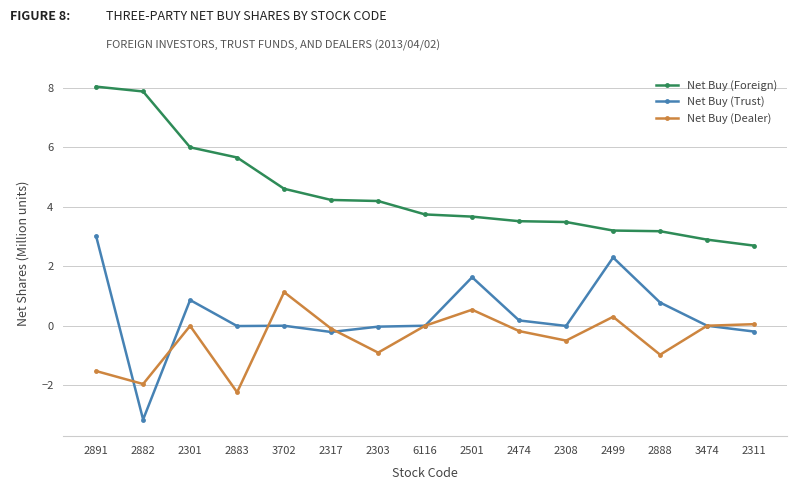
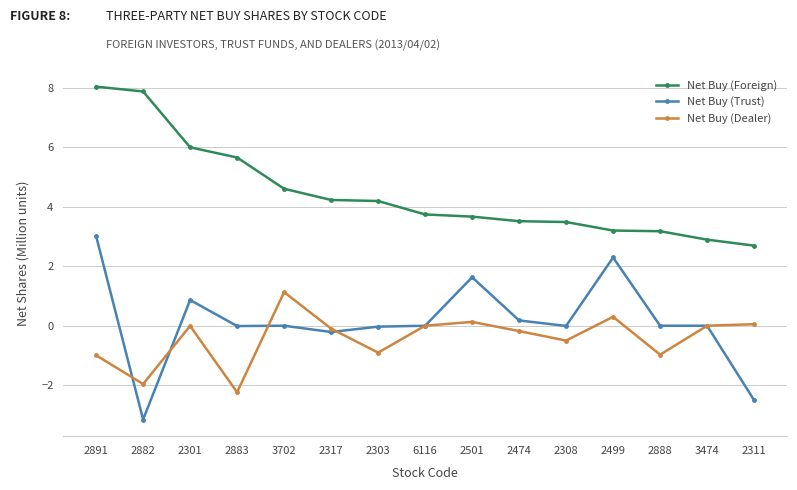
  {
    "Net Buy (Foreign)": {
      "2891": 8.0,
      "2882": 7.9,
      "2301": 6.0,
      "2883": 5.7,
      "3702": 4.6,
      "2317": 4.2,
      "2303": 4.2,
      "6116": 3.7,
      "2501": 3.7,
      "2474": 3.5,
      "2308": 3.5,
      "2499": 3.2,
      "2888": 3.2,
      "3474": 2.9,
      "2311": 2.7
    },
    "Net Buy (Trust)": {
      "2891": 3.0,
      "2882": -3.2,
      "2301": 0.9,
      "2883": 0.0,
      "3702": 0.0,
      "2317": -0.2,
      "2303": 0.0,
      "2501": 1.6,
      "2474": 0.2,
      "2308": 0.0,
      "2499": 2.3,
-     "2888": 0.8,
-     "2311": -0.2
+     "2888": 0.0,
+     "2311": -2.5
    },
    "Net Buy (Dealer)": {
-     "2891": -1.5,
+     "2891": -1.0,
      "2882": -2.0,
      "2301": 0.0,
      "2883": -2.2,
      "3702": 1.1,
      "2317": -0.1,
      "2303": -0.9,
-     "2501": 0.5,
+     "2501": 0.1,
      "2474": -0.2,
      "2308": -0.5,
      "2499": 0.3,
      "2888": -1.0,
      "2311": 0.1
    }
  }
